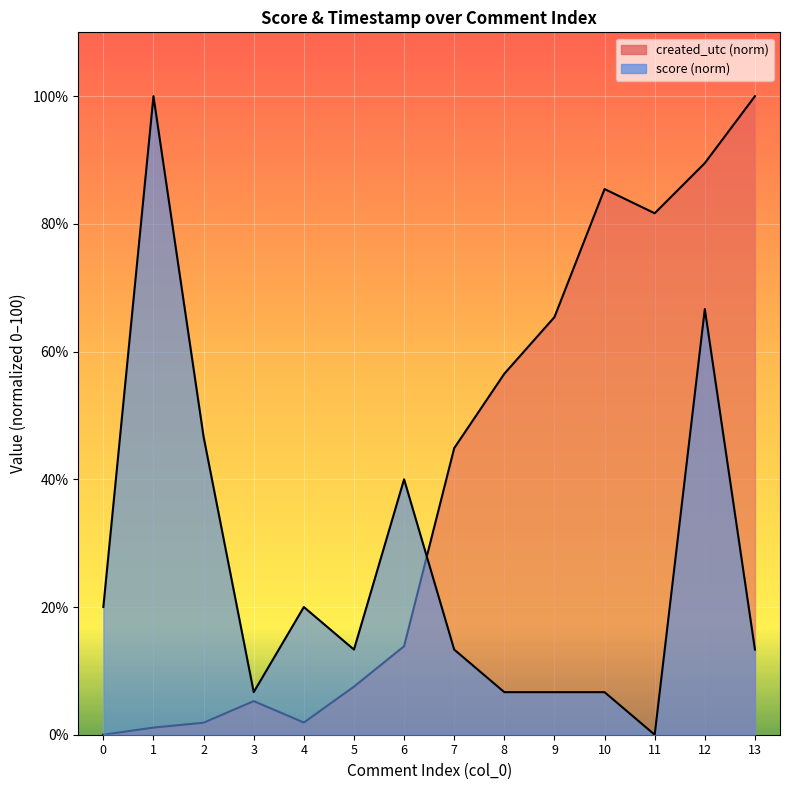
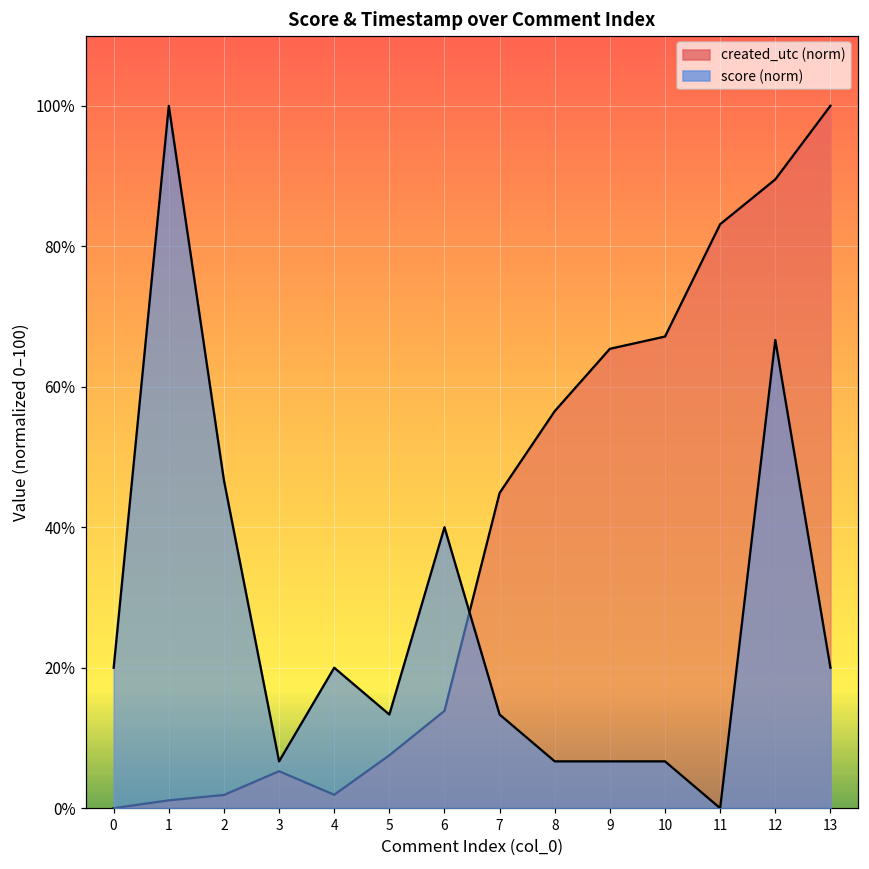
  {
    "created_utc (norm)": {
      "0": "0%",
      "1": "1%",
      "2": "2%",
      "3": "5%",
      "4": "2%",
      "5": "8%",
      "6": "14%",
      "7": "45%",
      "8": "57%",
      "9": "65%",
-     "10": "85%",
-     "11": "82%",
+     "10": "67%",
+     "11": "83%",
      "12": "90%",
      "13": "100%"
    },
    "score (norm)": {
      "0": "20%",
      "1": "100%",
      "2": "47%",
      "3": "7%",
      "4": "20%",
      "5": "13%",
      "6": "40%",
      "7": "13%",
      "8": "7%",
      "9": "7%",
      "10": "7%",
      "11": "0%",
      "12": "67%",
-     "13": "13%"
+     "13": "20%"
    }
  }
